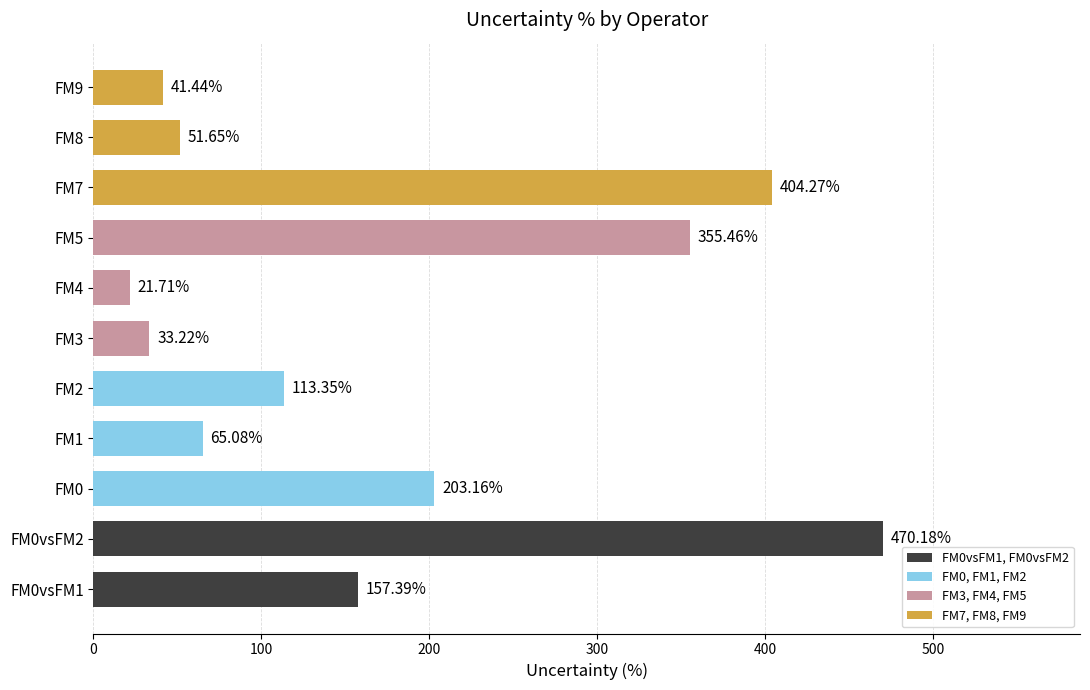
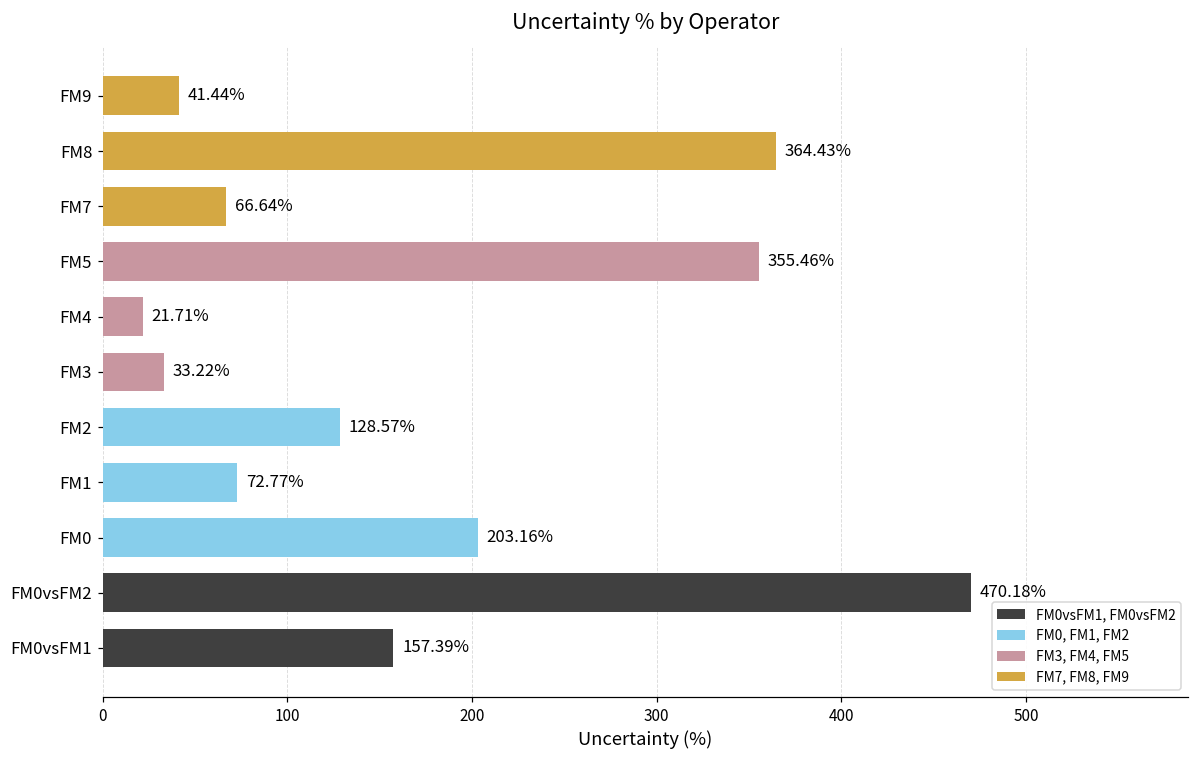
  {
    "FM9": "41.44%",
-   "FM8": "51.65%",
-   "FM7": "404.27%",
+   "FM8": "364.43%",
+   "FM7": "66.64%",
    "FM5": "355.46%",
    "FM4": "21.71%",
    "FM3": "33.22%",
-   "FM2": "113.35%",
-   "FM1": "65.08%",
+   "FM2": "128.57%",
+   "FM1": "72.77%",
    "FM0": "203.16%",
    "FM0vsFM1": "157.39%"
  }
